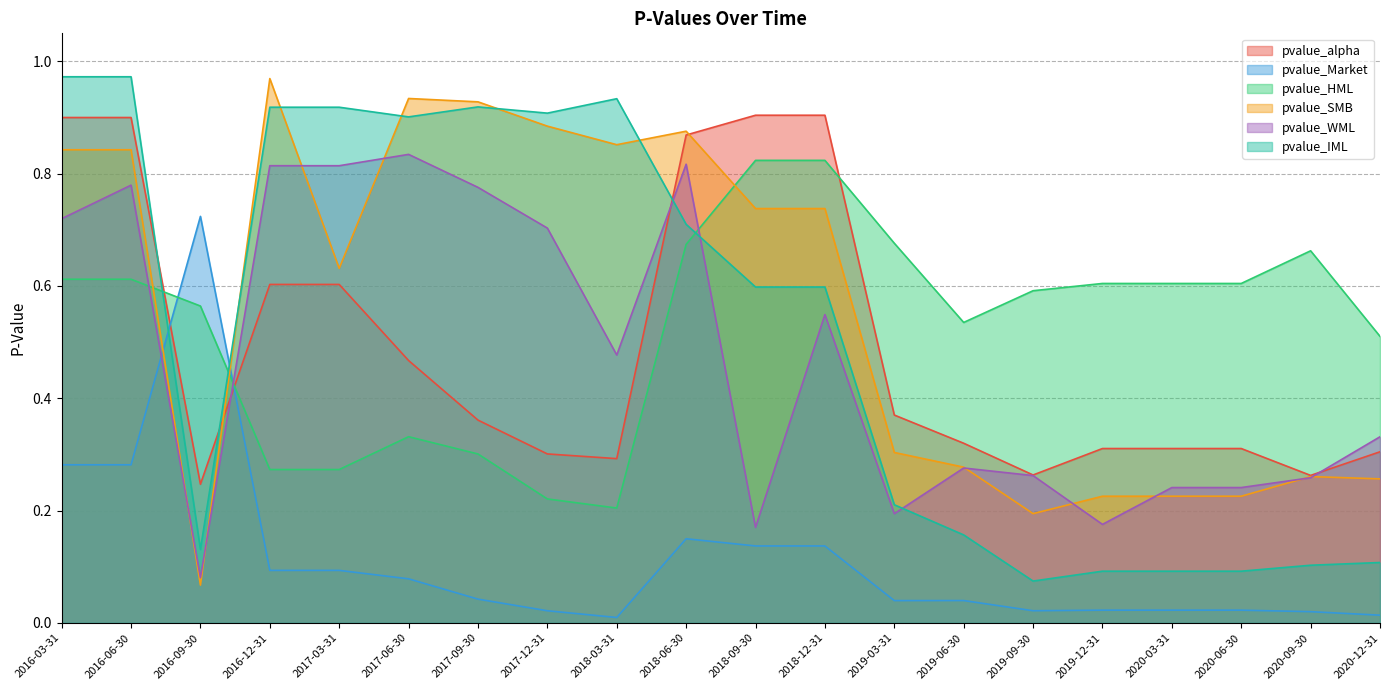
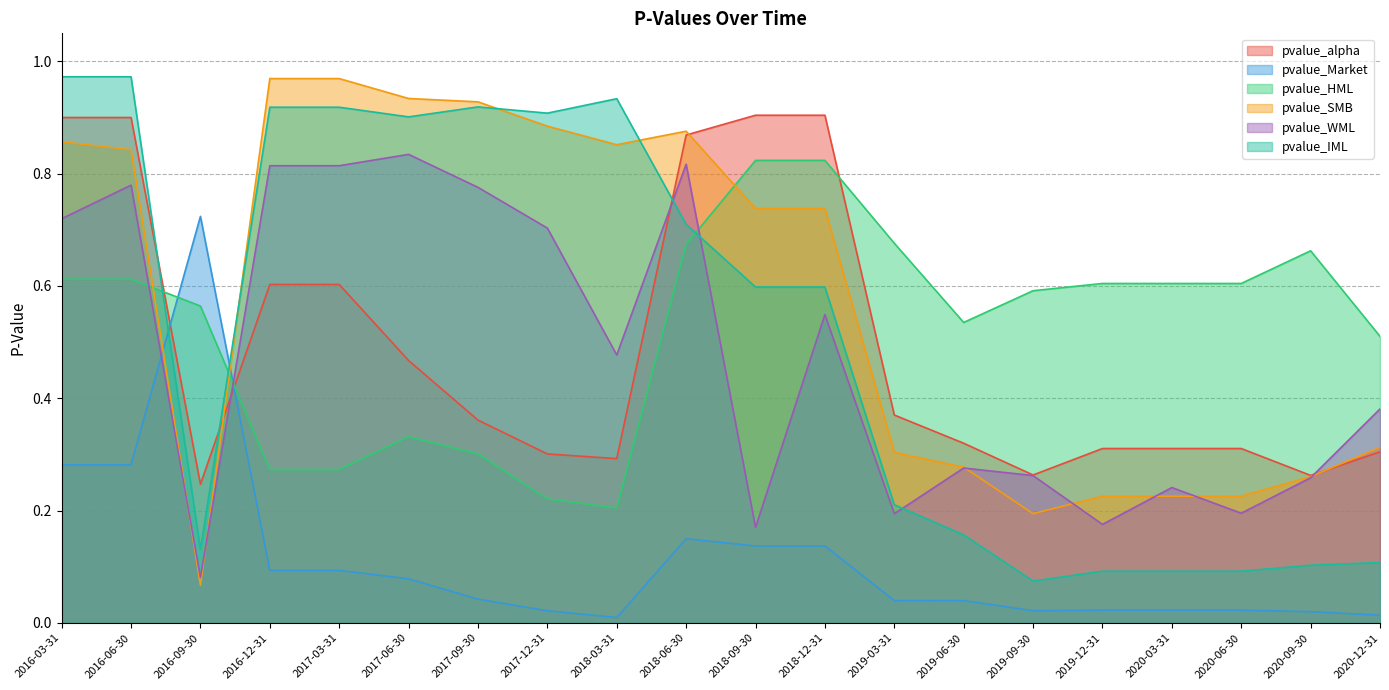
  {
    "pvalue_alpha": {
      "2016-03-31": 0.90,
      "2016-06-30": 0.90,
      "2016-09-30": 0.25,
      "2016-12-31": 0.60,
      "2017-03-31": 0.60,
      "2017-06-30": 0.47,
      "2017-09-30": 0.36,
      "2017-12-31": 0.30,
      "2018-03-31": 0.29,
      "2018-06-30": 0.87,
      "2018-09-30": 0.90,
      "2018-12-31": 0.90,
      "2019-03-31": 0.37,
      "2019-06-30": 0.32,
      "2019-12-31": 0.31,
      "2020-03-31": 0.31,
      "2020-06-30": 0.31,
      "2020-12-31": 0.30
    },
    "pvalue_SMB": {
-     "2016-03-31": 0.84,
+     "2016-03-31": 0.86,
      "2016-06-30": 0.84,
      "2016-09-30": 0.07,
      "2016-12-31": 0.97,
-     "2017-03-31": 0.63,
+     "2017-03-31": 0.97,
      "2017-06-30": 0.93,
      "2017-09-30": 0.93,
      "2017-12-31": 0.88,
      "2018-03-31": 0.85,
      "2018-06-30": 0.88,
      "2018-09-30": 0.74,
      "2018-12-31": 0.74,
      "2019-03-31": 0.30,
      "2019-09-30": 0.19,
      "2019-12-31": 0.23,
      "2020-03-31": 0.23,
      "2020-06-30": 0.23,
-     "2020-12-31": 0.26
+     "2020-12-31": 0.31
    },
    "pvalue_WML": {
      "2016-03-31": 0.72,
      "2016-06-30": 0.78,
      "2016-09-30": 0.08,
      "2016-12-31": 0.81,
      "2017-03-31": 0.81,
      "2017-06-30": 0.83,
      "2017-09-30": 0.78,
      "2017-12-31": 0.70,
      "2018-03-31": 0.48,
      "2018-06-30": 0.82,
      "2018-09-30": 0.17,
      "2018-12-31": 0.55,
      "2019-03-31": 0.19,
      "2019-12-31": 0.18,
      "2020-03-31": 0.24,
-     "2020-06-30": 0.24,
-     "2020-12-31": 0.33
+     "2020-06-30": 0.20,
+     "2020-12-31": 0.38
    }
  }
